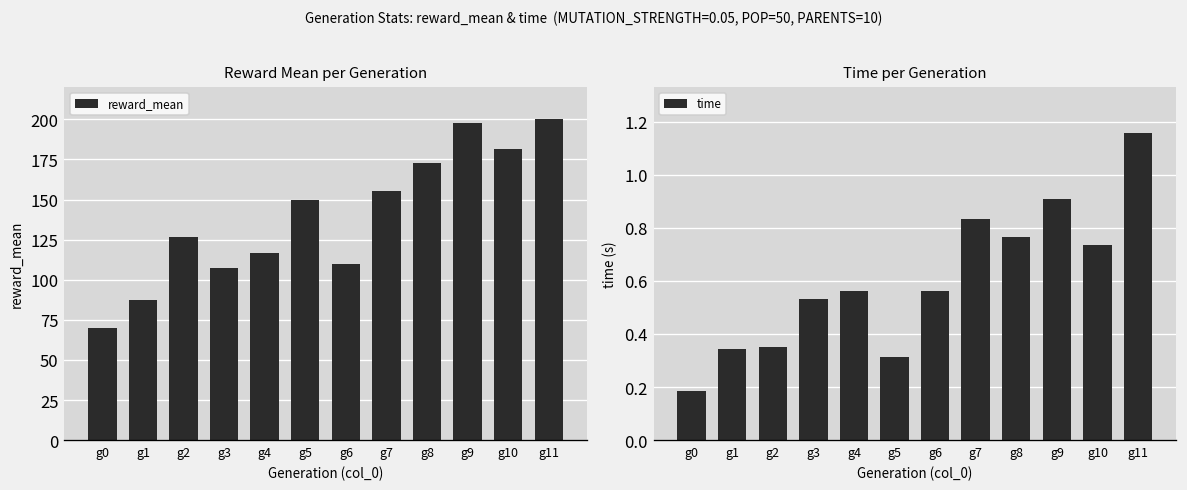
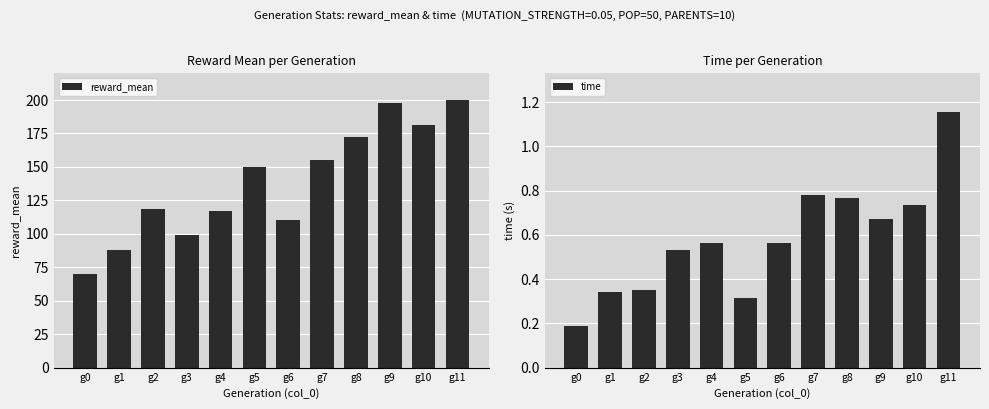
  {
    "Reward Mean per Generation": {
      "g0": 70,
      "g1": 88,
-     "g2": 127,
-     "g3": 108,
+     "g2": 118,
+     "g3": 99,
      "g4": 117,
      "g5": 150,
      "g6": 110,
      "g7": 155,
      "g8": 173,
      "g9": 198,
      "g10": 181,
      "g11": 200
    },
    "Time per Generation": {
      "g0": 0.19,
      "g1": 0.34,
      "g2": 0.35,
      "g3": 0.53,
      "g4": 0.56,
      "g5": 0.31,
      "g6": 0.56,
-     "g7": 0.84,
+     "g7": 0.78,
      "g8": 0.77,
-     "g9": 0.91,
+     "g9": 0.67,
      "g10": 0.73,
      "g11": 1.16
    }
  }
